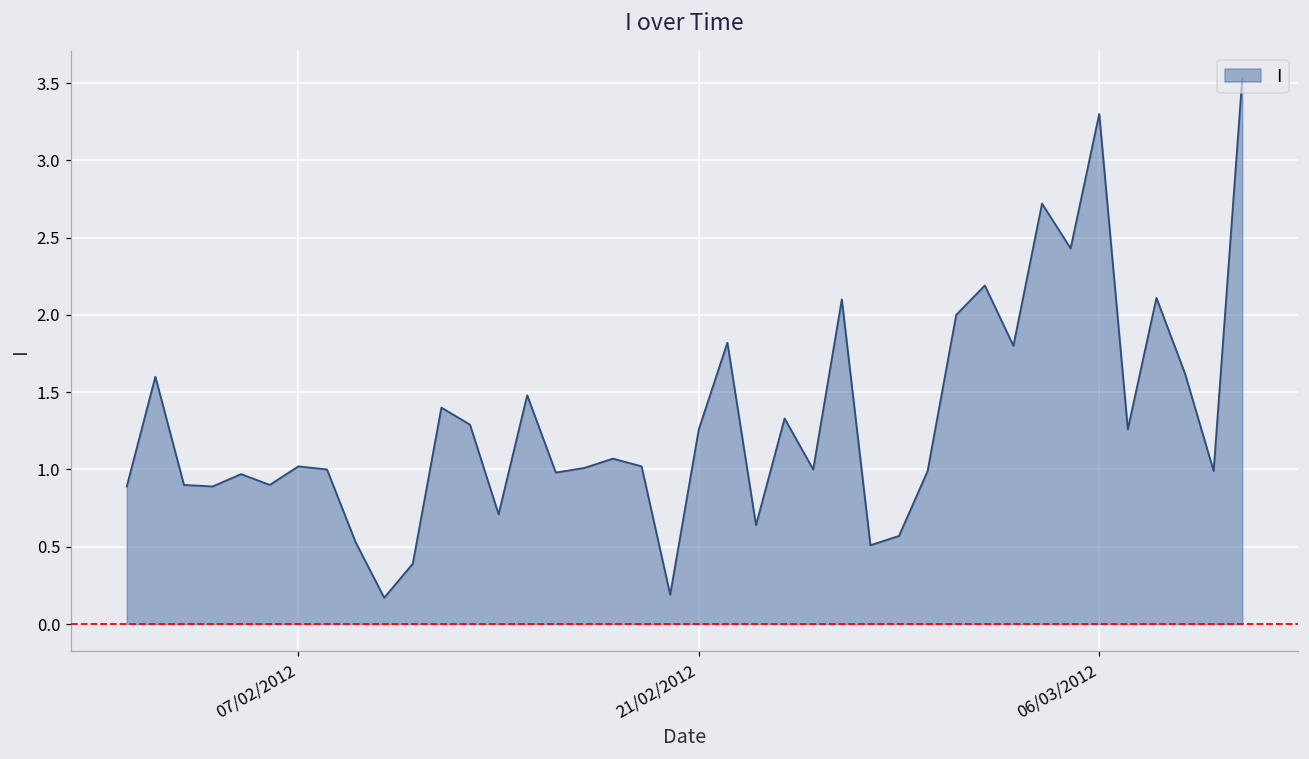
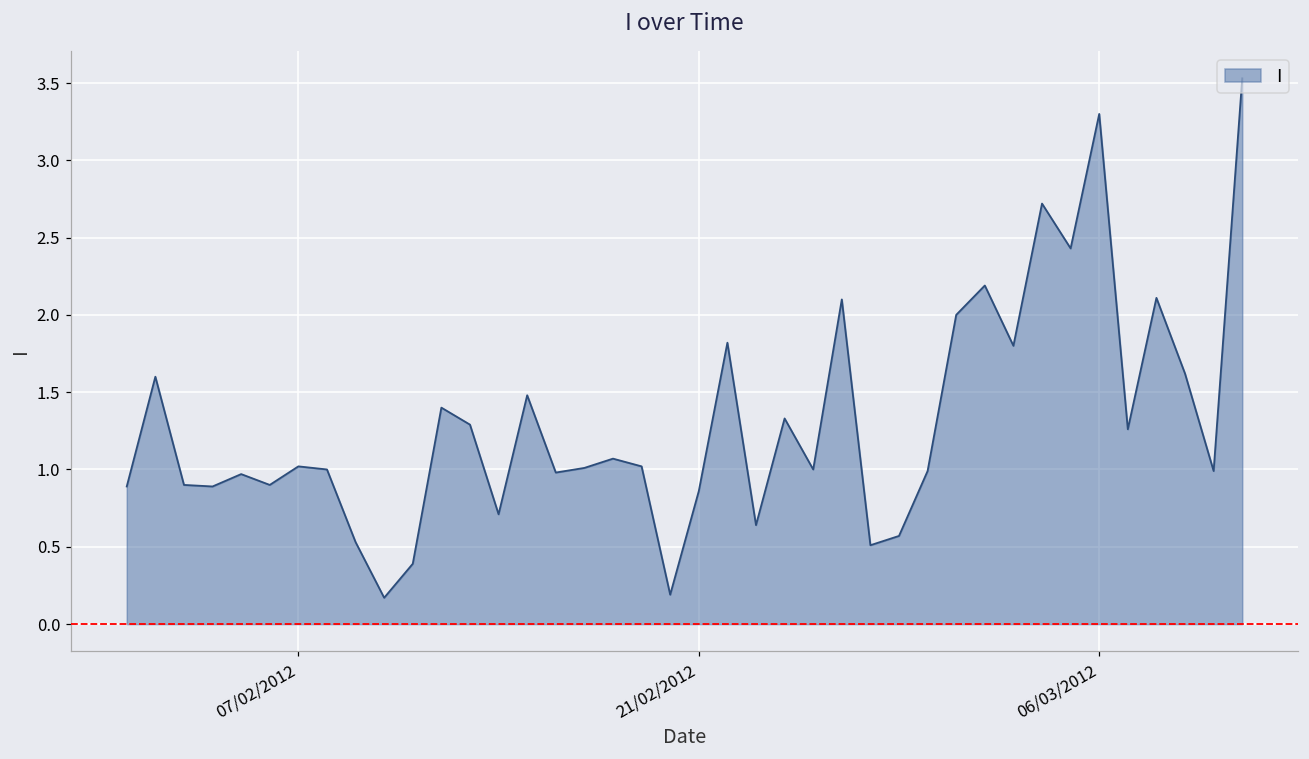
  {
    "07/02/2012": 1.02,
-   "21/02/2012": 1.26,
+   "21/02/2012": 0.86,
    "06/03/2012": 3.30
  }
